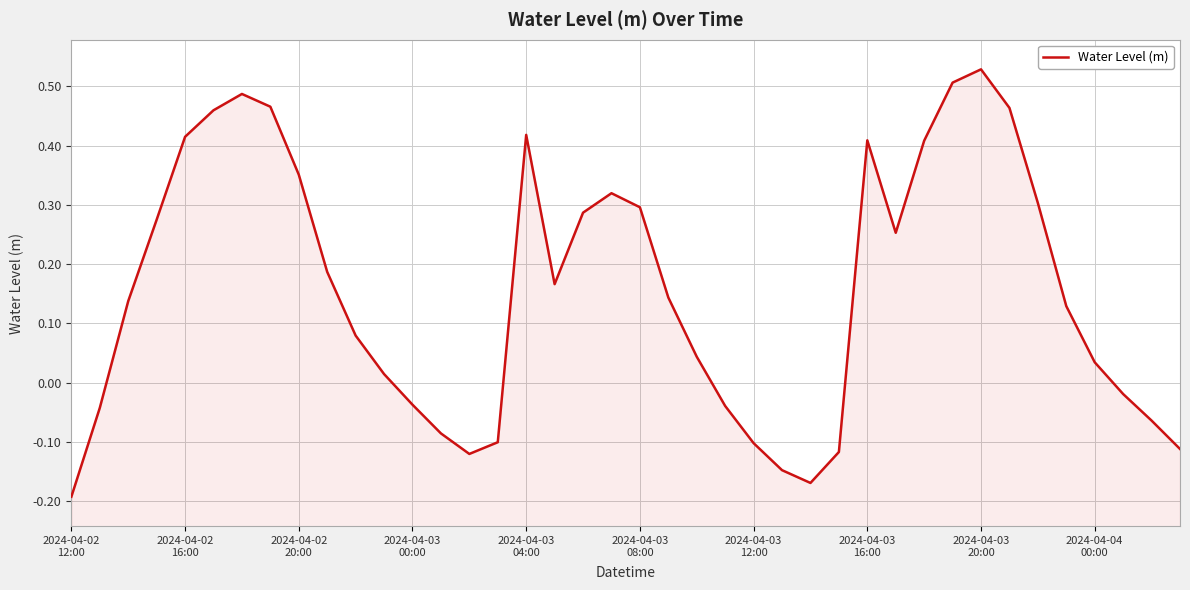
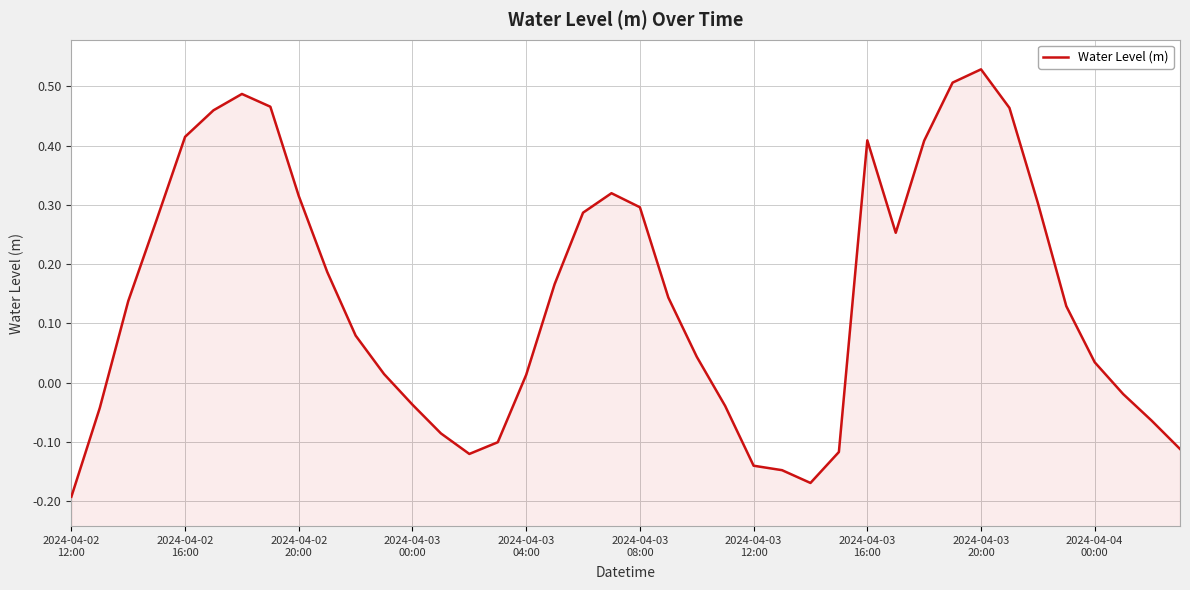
  {
    "2024-04-02 12:00": -0.19,
    "2024-04-02 16:00": 0.42,
-   "2024-04-02 20:00": 0.35,
+   "2024-04-02 20:00": 0.32,
    "2024-04-03 00:00": -0.04,
-   "2024-04-03 04:00": 0.42,
+   "2024-04-03 04:00": 0.01,
    "2024-04-03 08:00": 0.30,
-   "2024-04-03 12:00": -0.10,
+   "2024-04-03 12:00": -0.14,
    "2024-04-03 16:00": 0.41,
    "2024-04-03 20:00": 0.53,
    "2024-04-04 00:00": 0.03
  }
